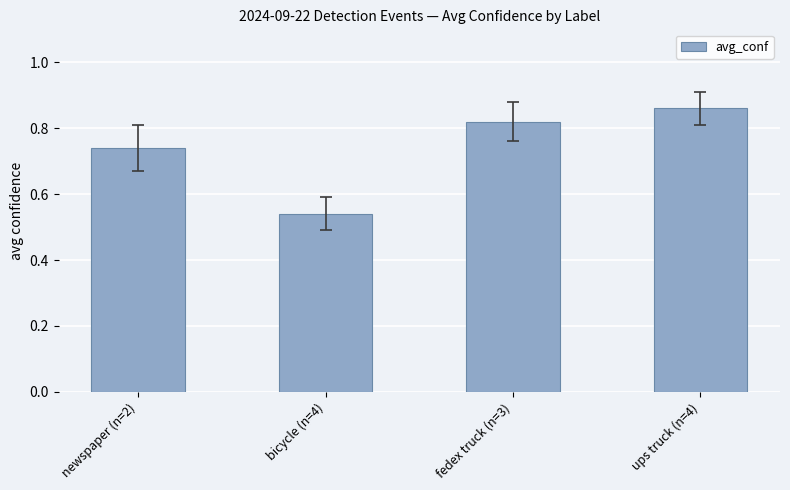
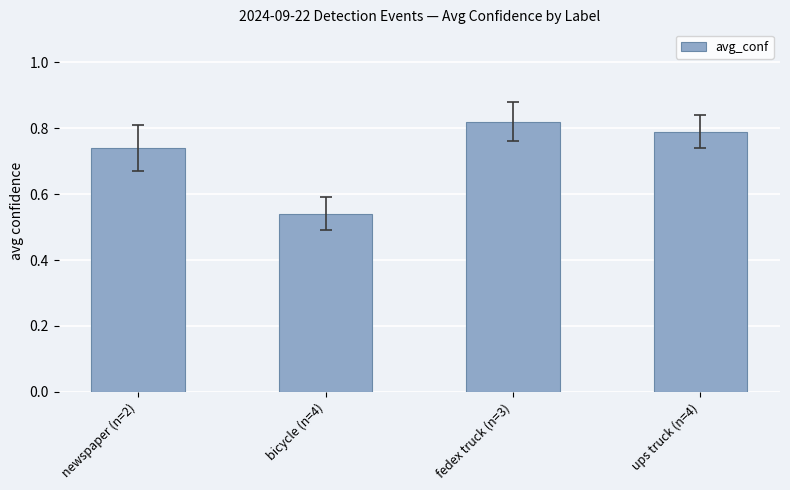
  {
    "avg_conf": {
      "newspaper (n=2)": 0.74,
      "bicycle (n=4)": 0.54,
      "fedex truck (n=3)": 0.82,
-     "ups truck (n=4)": 0.86
+     "ups truck (n=4)": 0.79
    }
  }
